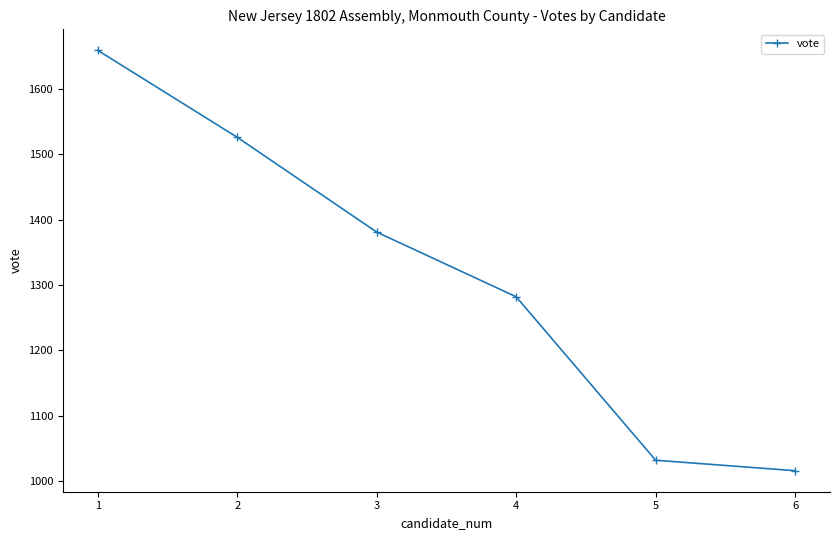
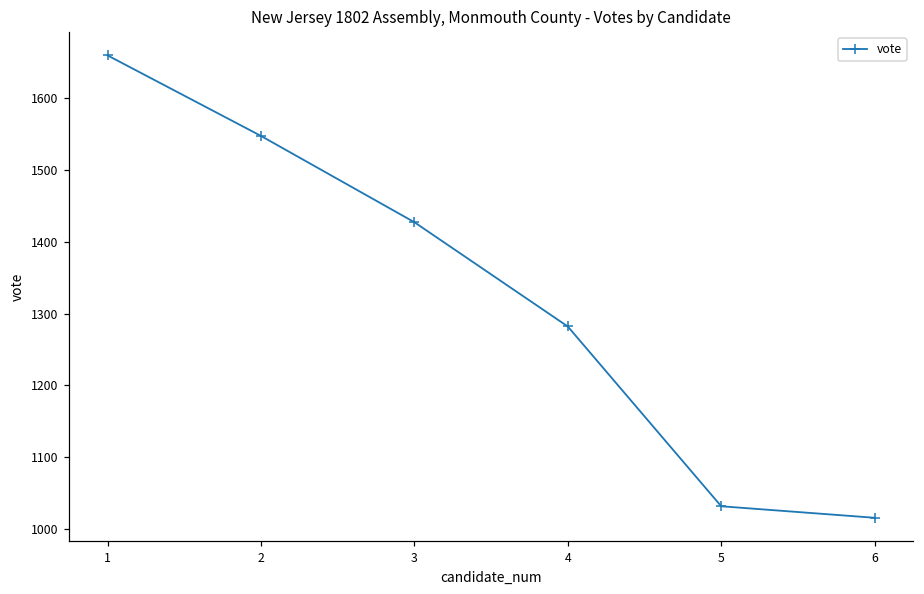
  {
    "1": 1660,
-   "2": 1530,
-   "3": 1380,
+   "2": 1550,
+   "3": 1430,
    "4": 1280,
    "5": 1030,
    "6": 1020
  }
